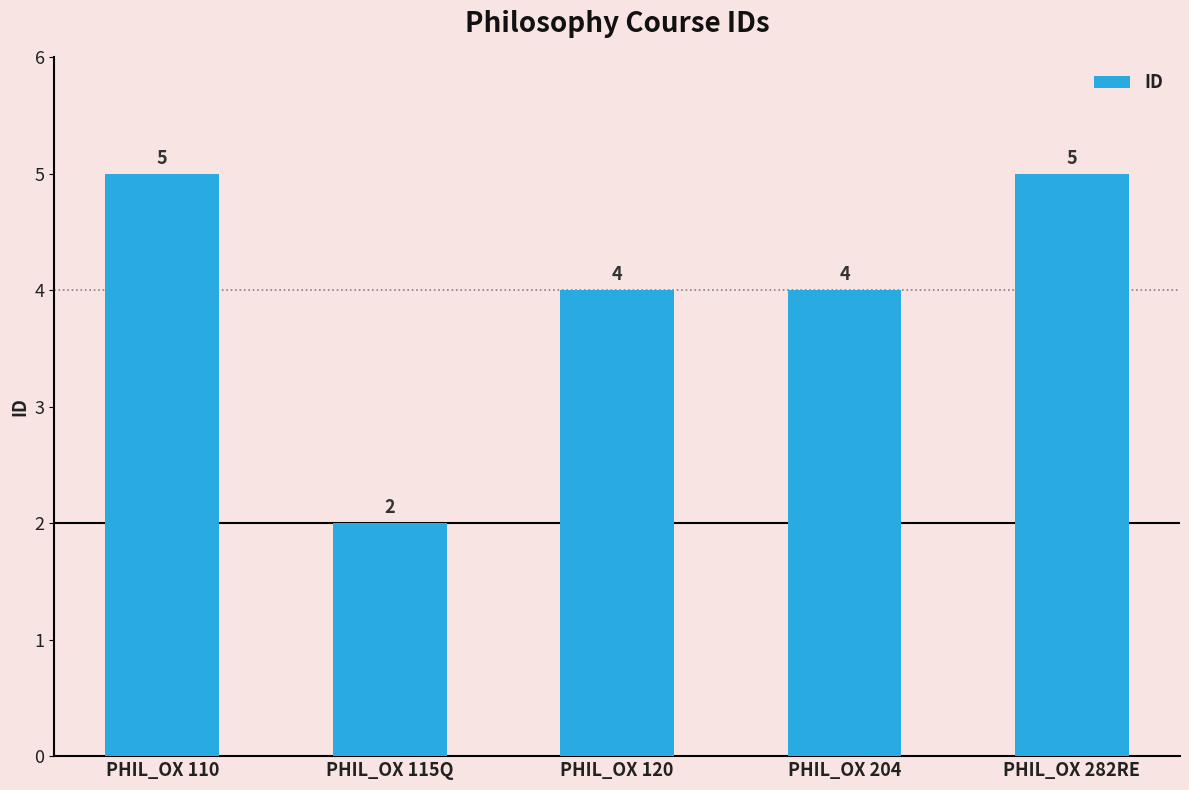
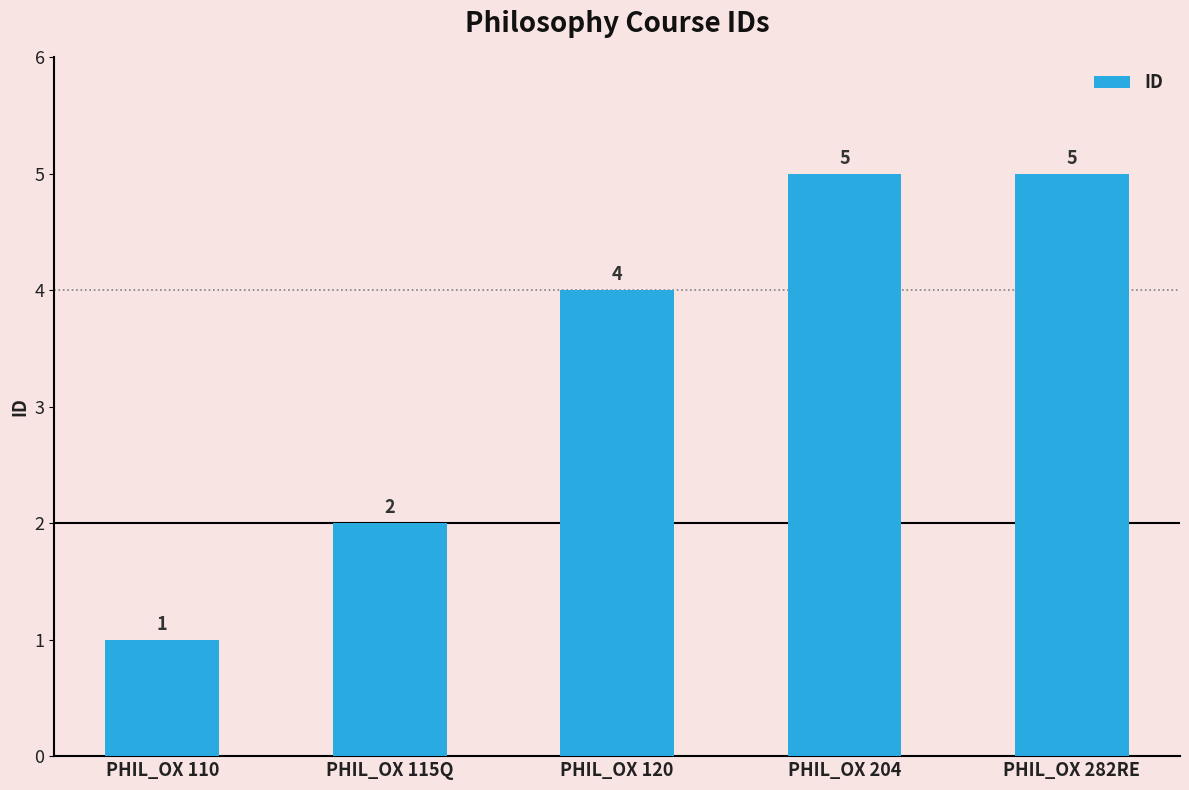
  {
-   "PHIL_OX 110": 5,
+   "PHIL_OX 110": 1,
    "PHIL_OX 115Q": 2,
    "PHIL_OX 120": 4,
-   "PHIL_OX 204": 4,
+   "PHIL_OX 204": 5,
    "PHIL_OX 282RE": 5
  }
